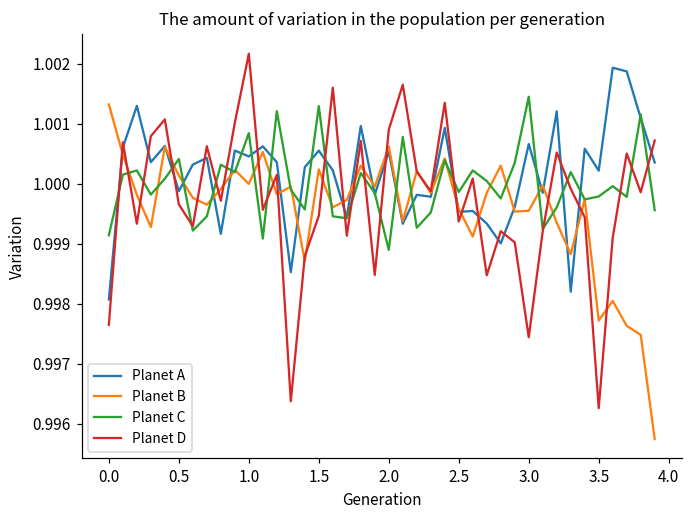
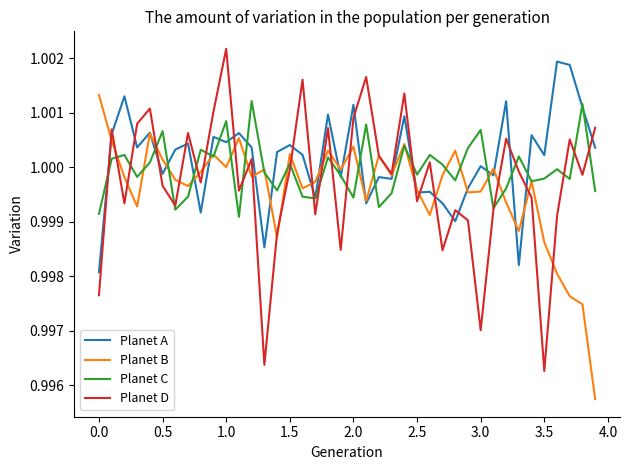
  {
    "Planet A": {
      "0.0": 0.9981,
      "0.5": 0.9999,
      "1.0": 1.0005,
-     "1.5": 1.0006,
-     "2.0": 1.0005,
+     "1.5": 1.0004,
+     "2.0": 1.0011,
      "2.5": 0.9995,
-     "3.0": 1.0007,
+     "3.0": 1.0000,
      "3.5": 1.0002
    },
    "Planet B": {
      "0.0": 1.0013,
      "0.5": 1.0001,
      "1.0": 1.0000,
      "1.5": 1.0002,
-     "2.0": 1.0006,
+     "2.0": 1.0004,
      "2.5": 0.9996,
      "3.0": 0.9996,
-     "3.5": 0.9977
+     "3.5": 0.9986
    },
    "Planet C": {
      "0.0": 0.9991,
-     "0.5": 1.0004,
+     "0.5": 1.0007,
      "1.0": 1.0008,
-     "1.5": 1.0013,
-     "2.0": 0.9989,
+     "1.5": 1.0001,
+     "2.0": 0.9994,
      "2.5": 0.9999,
-     "3.0": 1.0015,
+     "3.0": 1.0007,
      "3.5": 0.9998
    },
    "Planet D": {
      "0.0": 0.9976,
      "0.5": 0.9997,
      "1.0": 1.0022,
-     "1.5": 0.9995,
+     "1.5": 1.0000,
      "2.0": 1.0009,
      "2.5": 0.9994,
-     "3.0": 0.9974,
+     "3.0": 0.9970,
      "3.5": 0.9963
    }
  }
